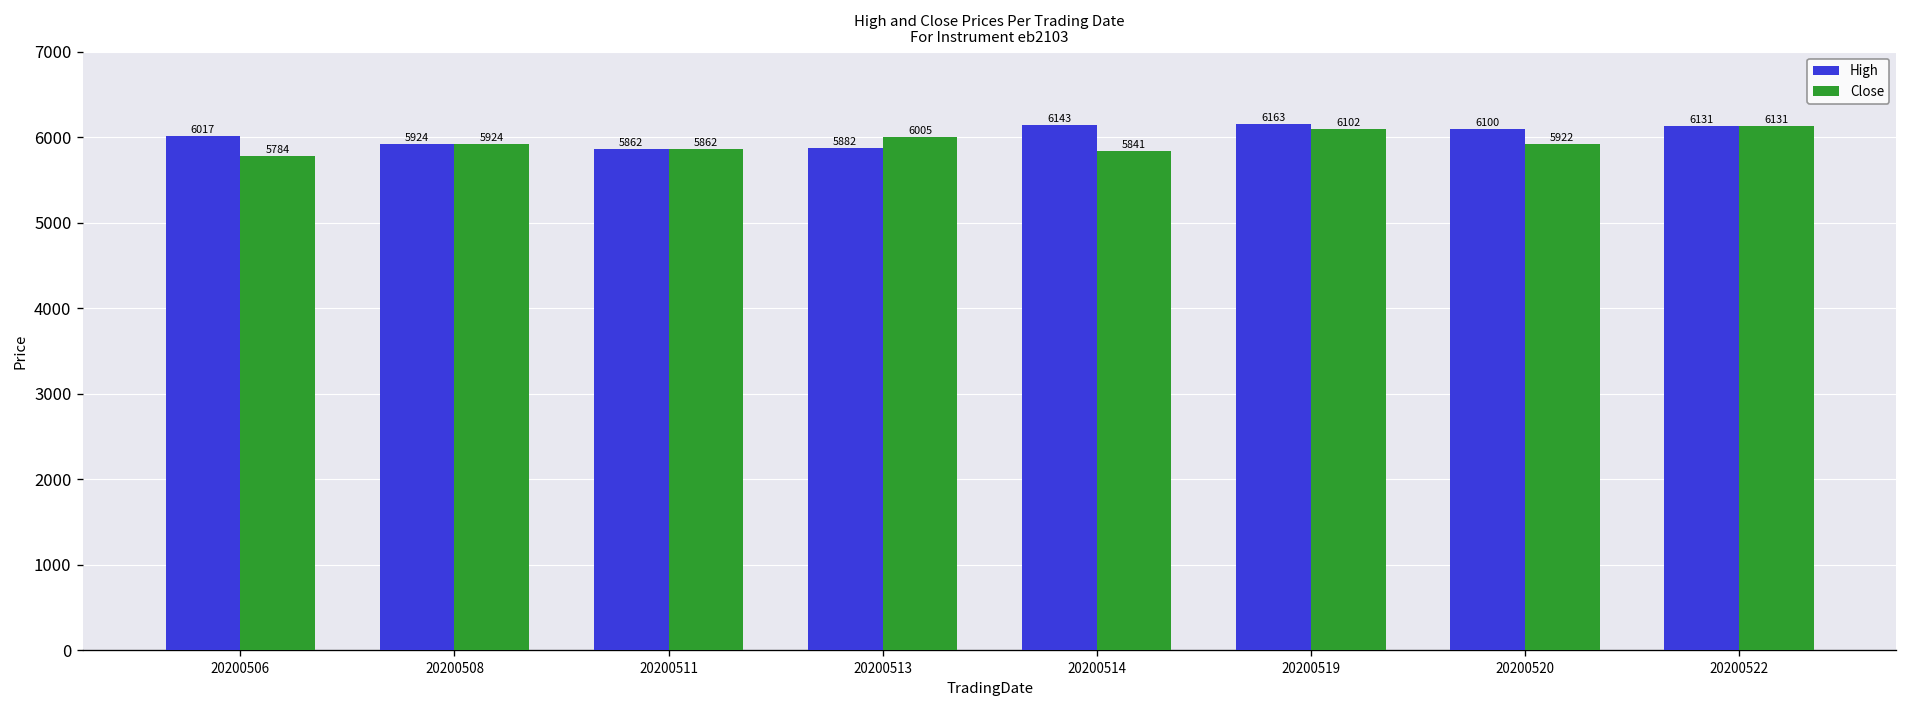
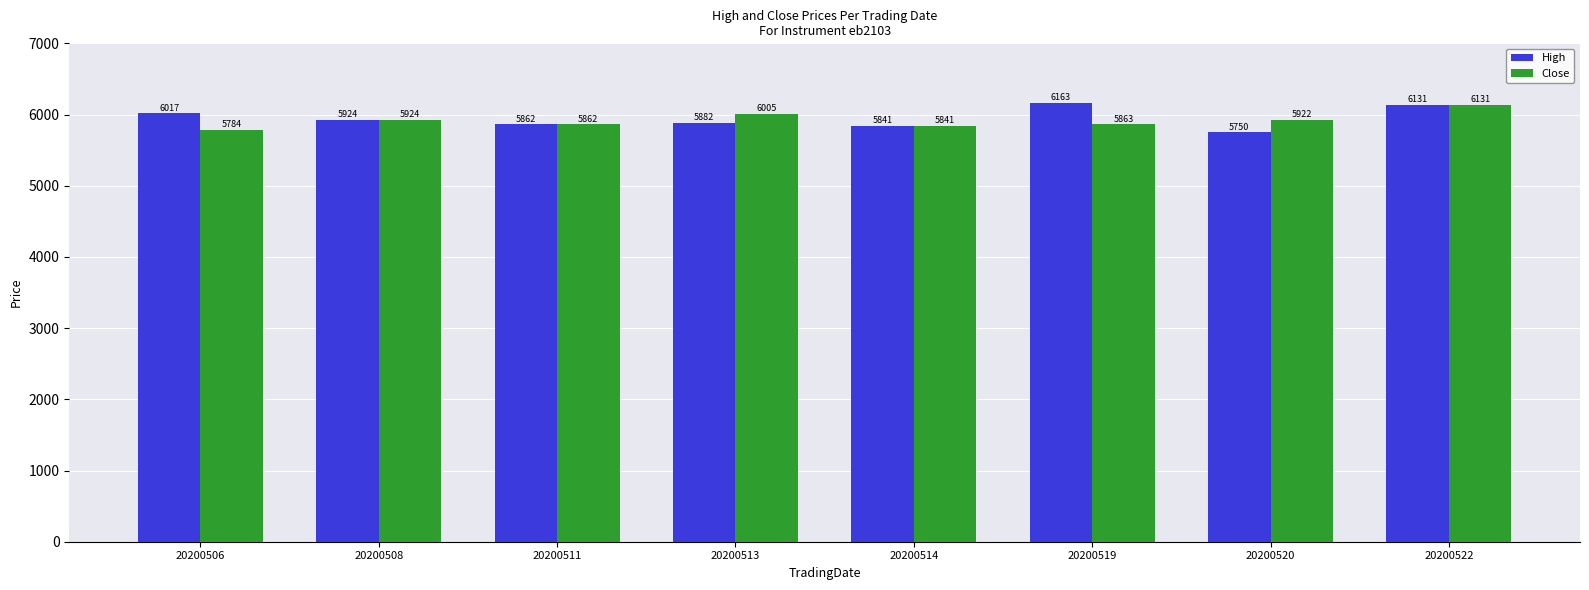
  {
    "High": {
      "20200506": 6017,
      "20200508": 5924,
      "20200511": 5862,
      "20200513": 5882,
-     "20200514": 6143,
+     "20200514": 5841,
      "20200519": 6163,
-     "20200520": 6100,
+     "20200520": 5750,
      "20200522": 6131
    },
    "Close": {
      "20200506": 5784,
      "20200508": 5924,
      "20200511": 5862,
      "20200513": 6005,
      "20200514": 5841,
-     "20200519": 6102,
+     "20200519": 5863,
      "20200520": 5922,
      "20200522": 6131
    }
  }
